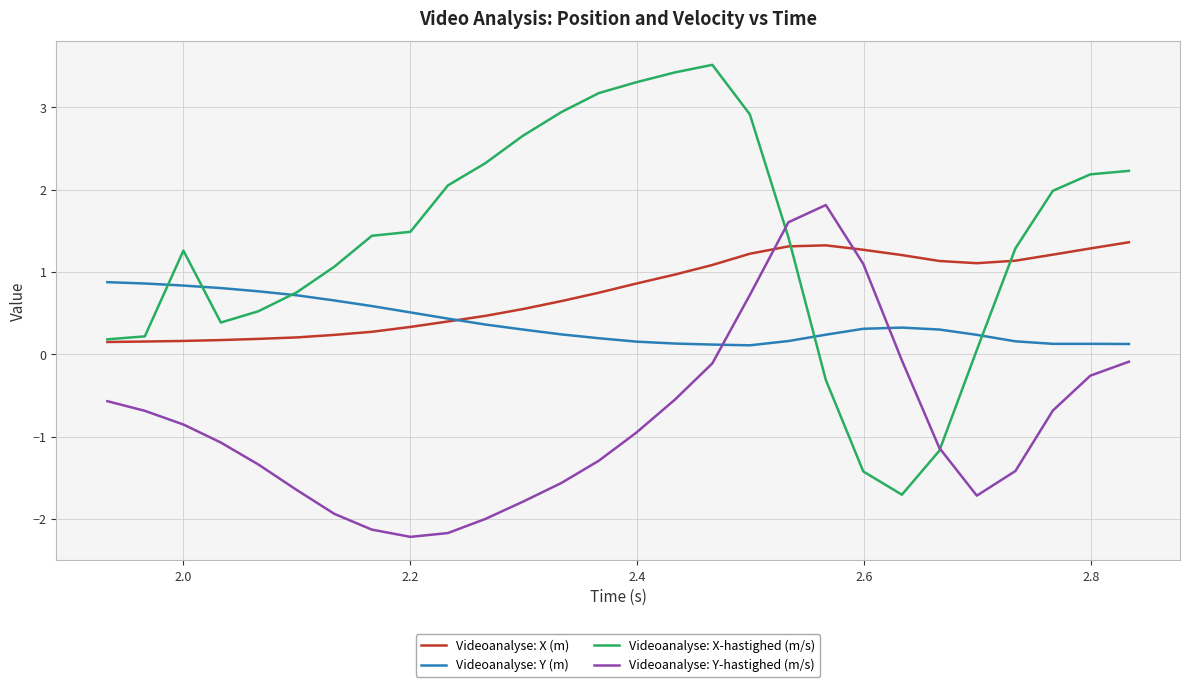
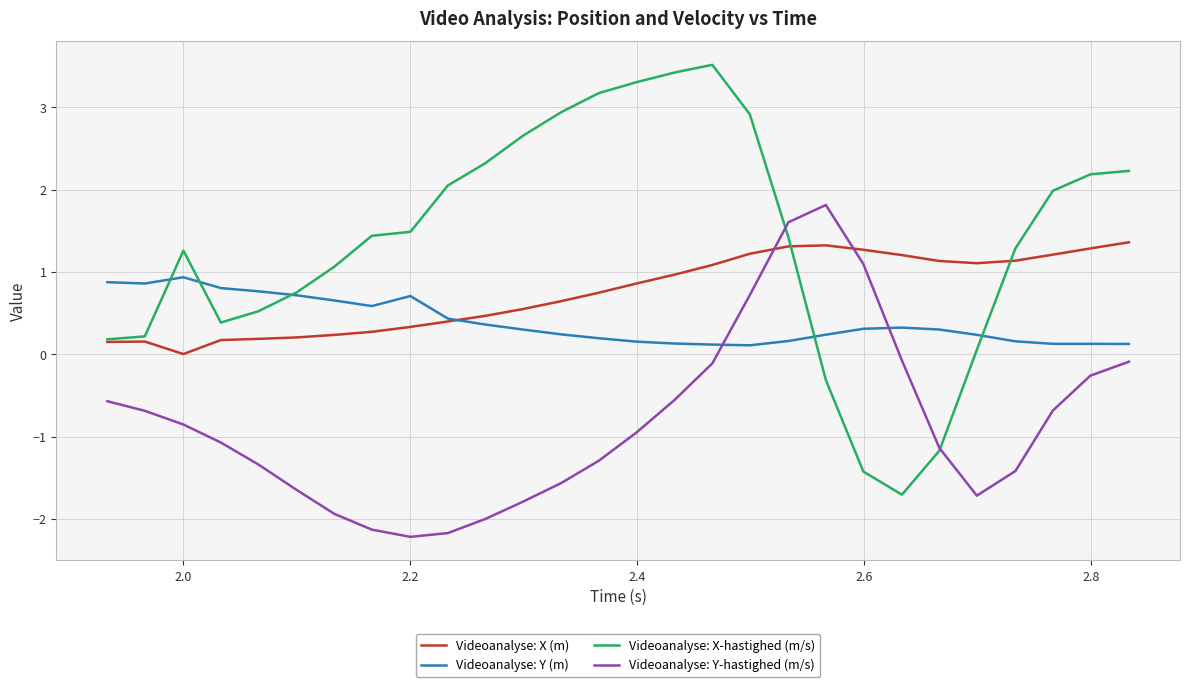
  {
    "Videoanalyse: X (m)": {
-     "2.0": 0.2,
+     "2.0": 0.0,
      "2.2": 0.3
    },
    "Videoanalyse: Y (m)": {
-     "2.0": 0.8,
-     "2.2": 0.5
+     "2.0": 0.9,
+     "2.2": 0.7
    },
    "Videoanalyse: X-hastighed (m/s)": {
      "2.0": 1.3,
      "2.2": 1.5
    },
    "Videoanalyse: Y-hastighed (m/s)": {
      "2.0": -0.9,
      "2.2": -2.2
    }
  }
